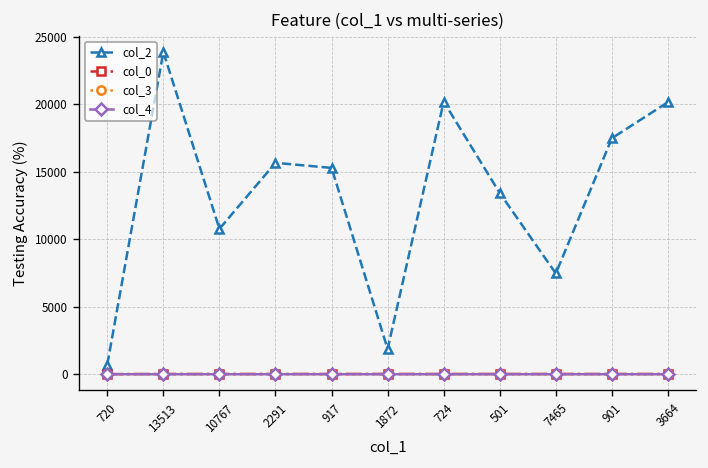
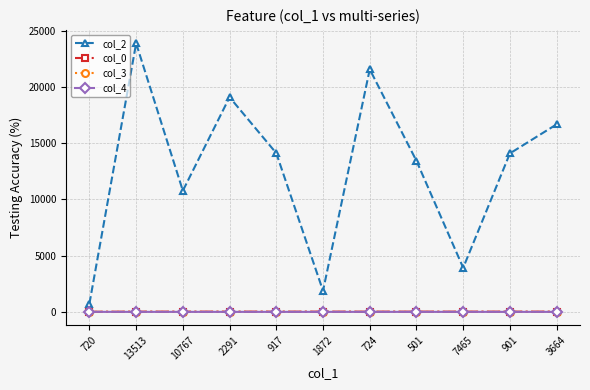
  {
    "col_2": {
      "720": 700,
      "13513": 23900,
      "10767": 10800,
-     "2291": 15700,
-     "917": 15300,
+     "2291": 19100,
+     "917": 14100,
      "1872": 1900,
-     "724": 20200,
+     "724": 21600,
      "501": 13400,
-     "7465": 7500,
-     "901": 17500,
-     "3664": 20200
+     "7465": 3900,
+     "901": 14100,
+     "3664": 16700
    },
    "col_4": {
      "720": 0,
      "13513": 0,
      "10767": 0,
      "2291": 0,
      "917": 0,
      "1872": 0,
      "724": 0,
      "501": 0,
      "7465": 0,
      "901": 0,
      "3664": 0
    }
  }
